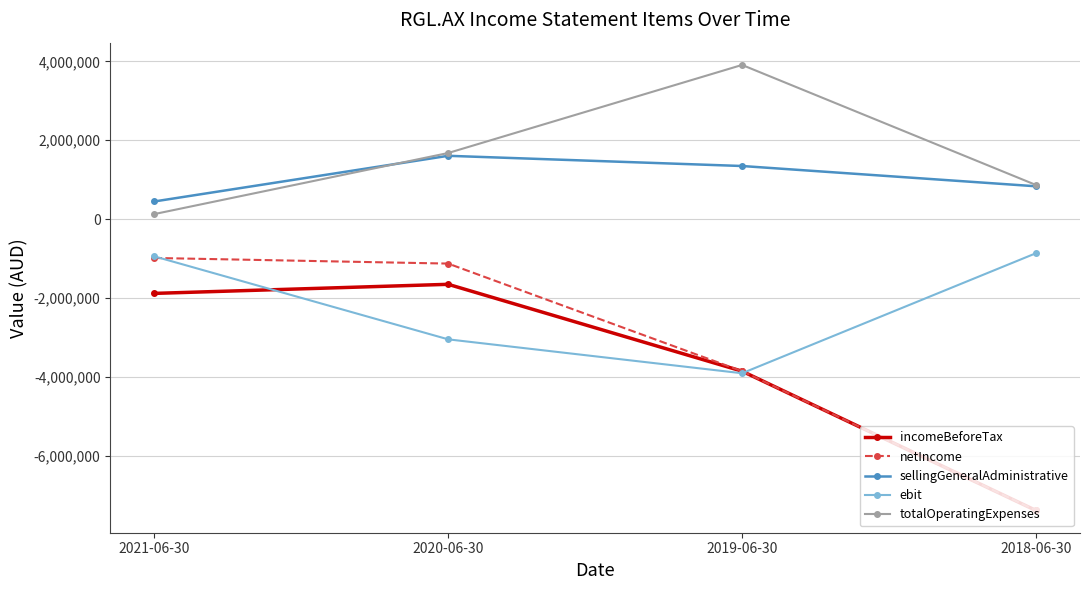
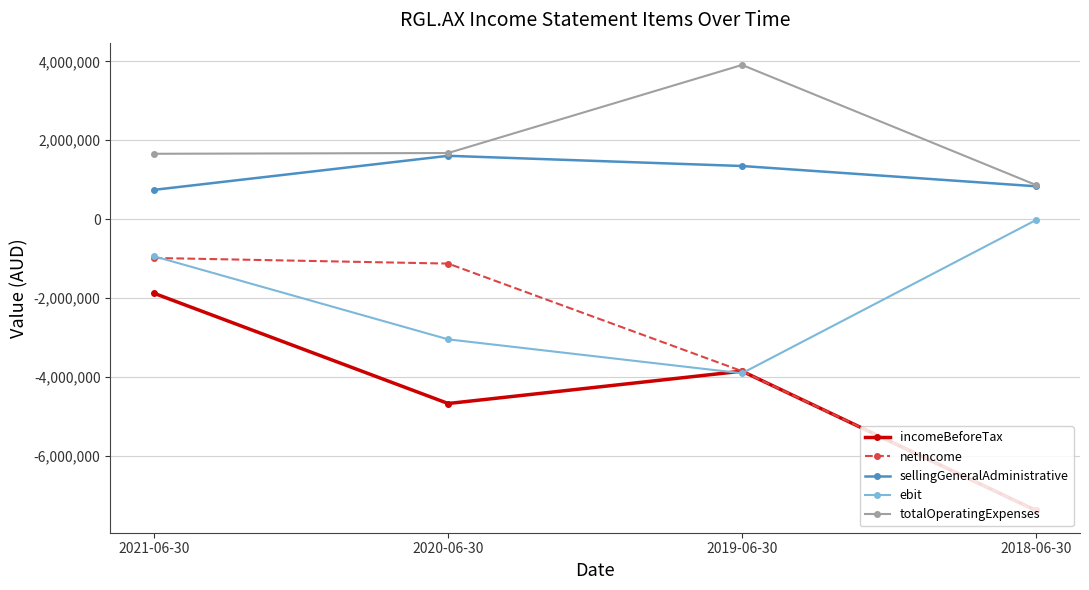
  {
    "incomeBeforeTax": {
      "2021-06-30": "-1,900,000",
-     "2020-06-30": "-1,700,000"
+     "2020-06-30": "-4,700,000"
    },
    "netIncome": {
      "2020-06-30": "-1,100,000"
    },
    "sellingGeneralAdministrative": {
-     "2021-06-30": "400,000",
+     "2021-06-30": "700,000",
      "2020-06-30": "1,600,000",
      "2019-06-30": "1,300,000"
    },
    "ebit": {
      "2020-06-30": "-3,000,000",
-     "2018-06-30": "-900,000"
+     "2018-06-30": "0"
    },
    "totalOperatingExpenses": {
-     "2021-06-30": "100,000",
+     "2021-06-30": "1,700,000",
      "2020-06-30": "1,700,000",
      "2019-06-30": "3,900,000"
    }
  }
